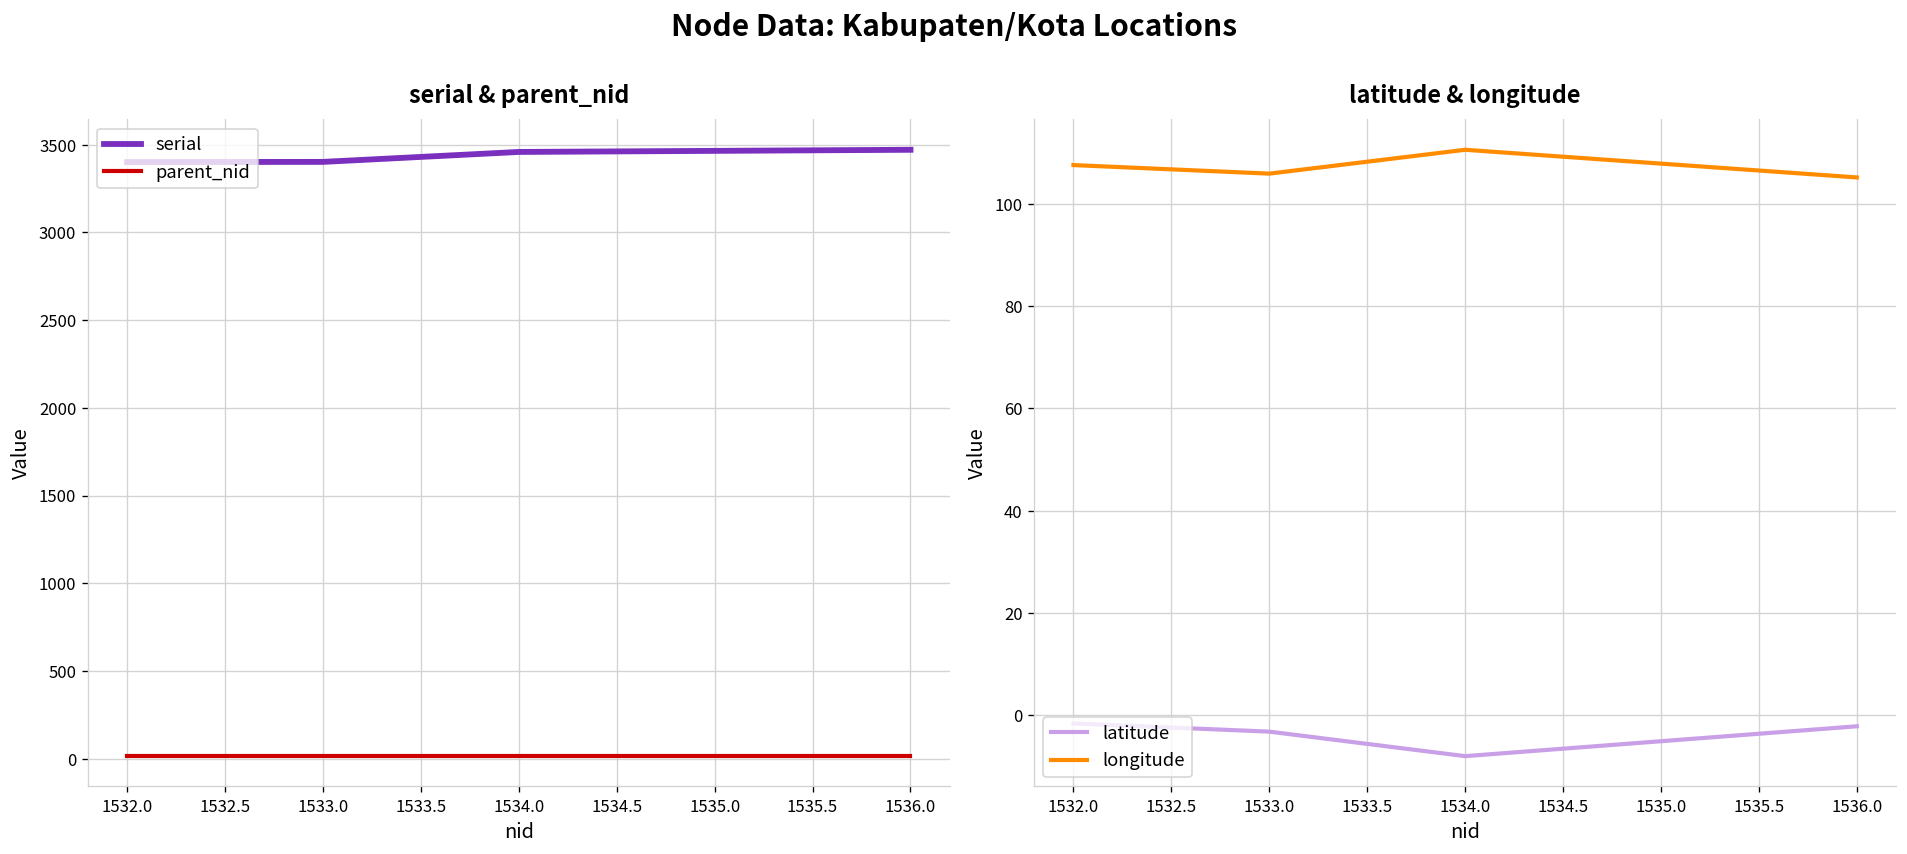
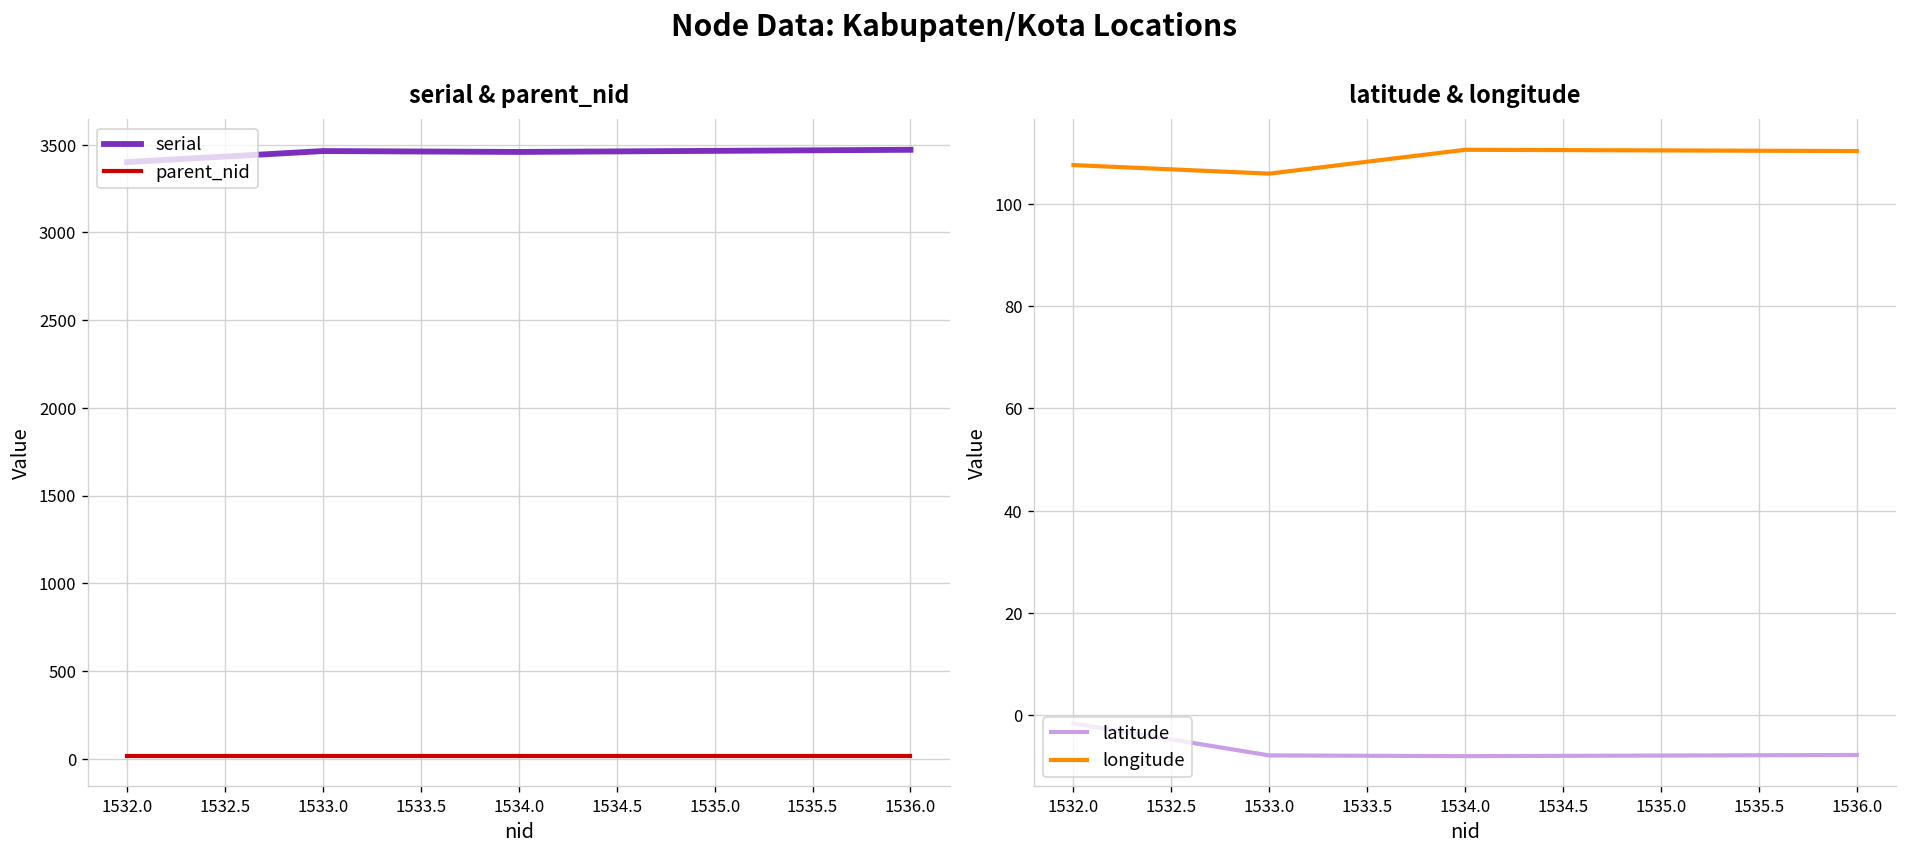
  {
    "serial & parent_nid": {
      "serial": {
-       "1533.0": 3400,
+       "1533.0": 3460,
        "1534.0": 3460,
        "1536.0": 3470
      },
      "parent_nid": {
        "1532.0": 10,
        "1533.0": 10,
        "1534.0": 10,
        "1536.0": 10
      }
    },
    "latitude & longitude": {
      "latitude": {
-       "1533.0": -3,
+       "1533.0": -8,
        "1534.0": -8,
-       "1536.0": -2
+       "1536.0": -8
      },
      "longitude": {
        "1532.0": 108,
        "1533.0": 106,
        "1534.0": 111,
-       "1536.0": 105
+       "1536.0": 110
      }
    }
  }
